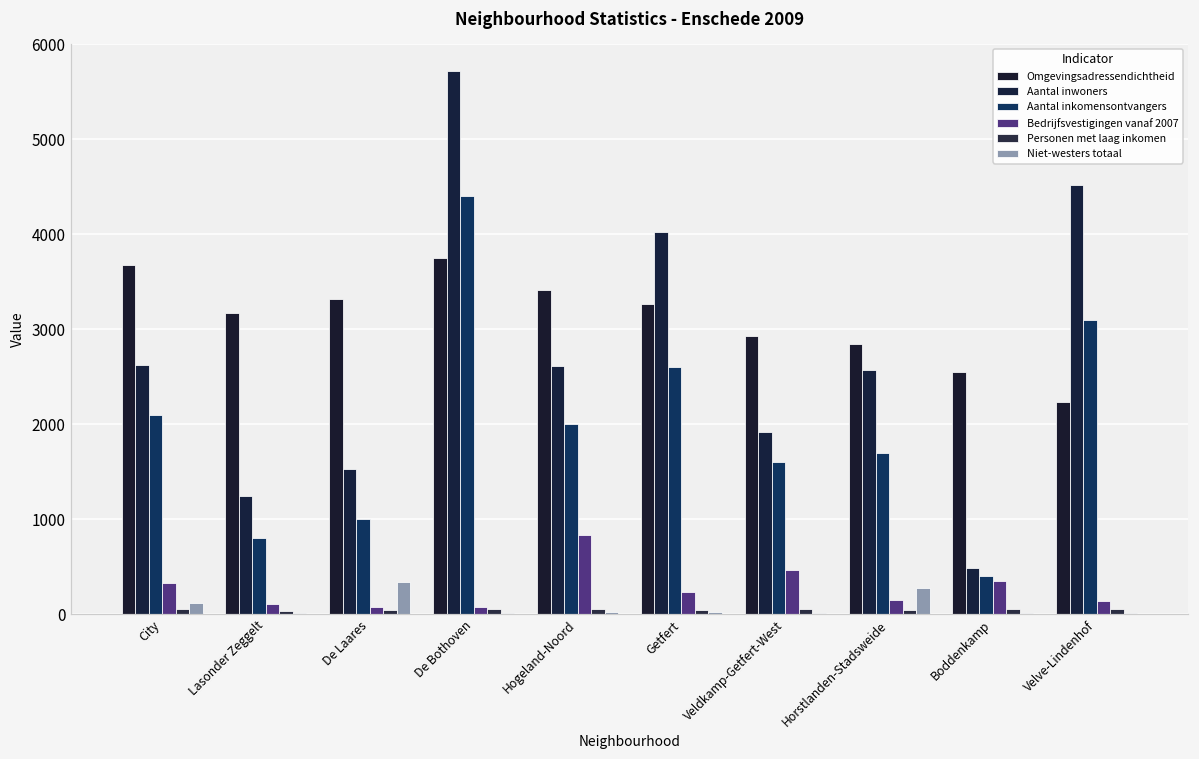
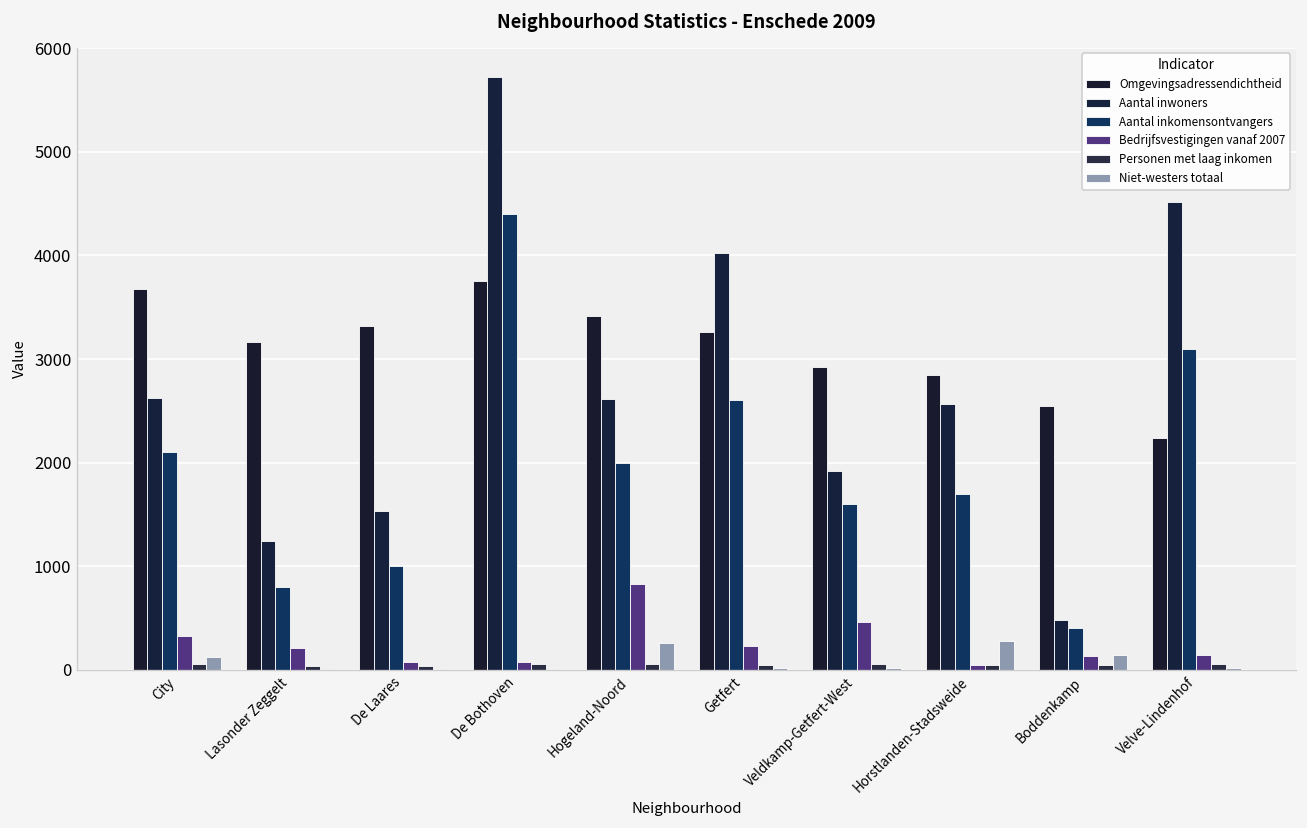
  {
    "Bedrijfsvestigingen vanaf 2007": {
      "City": 300,
-     "Lasonder Zeggelt": 100,
+     "Lasonder Zeggelt": 200,
      "De Laares": 100,
      "De Bothoven": 100,
      "Hogeland-Noord": 800,
      "Getfert": 200,
      "Veldkamp-Getfert-West": 500,
-     "Horstlanden-Stadsweide": 100,
-     "Boddenkamp": 300,
+     "Horstlanden-Stadsweide": 0,
+     "Boddenkamp": 100,
      "Velve-Lindenhof": 100
    },
    "Niet-westers totaal": {
      "City": 100,
-     "De Laares": 300,
-     "Hogeland-Noord": 0,
+     "De Laares": 0,
+     "Hogeland-Noord": 300,
      "Horstlanden-Stadsweide": 300,
-     "Boddenkamp": 0
+     "Boddenkamp": 100
    }
  }
